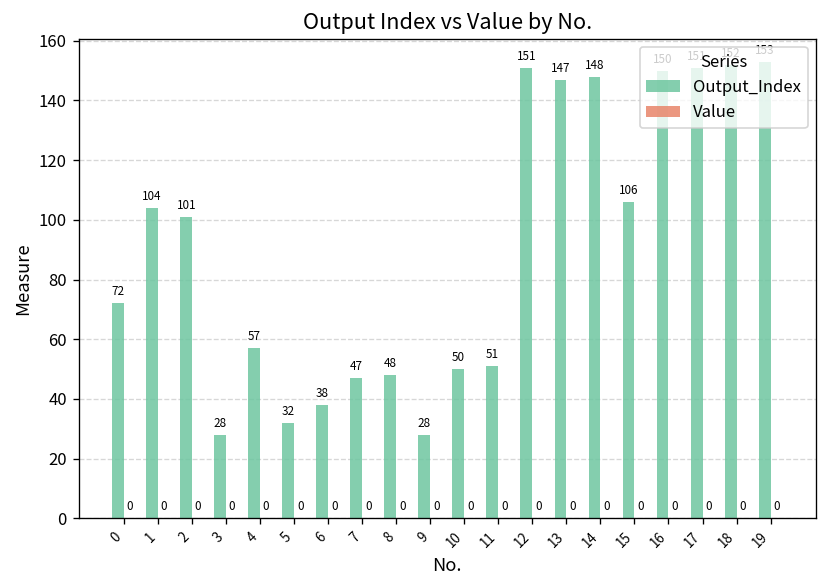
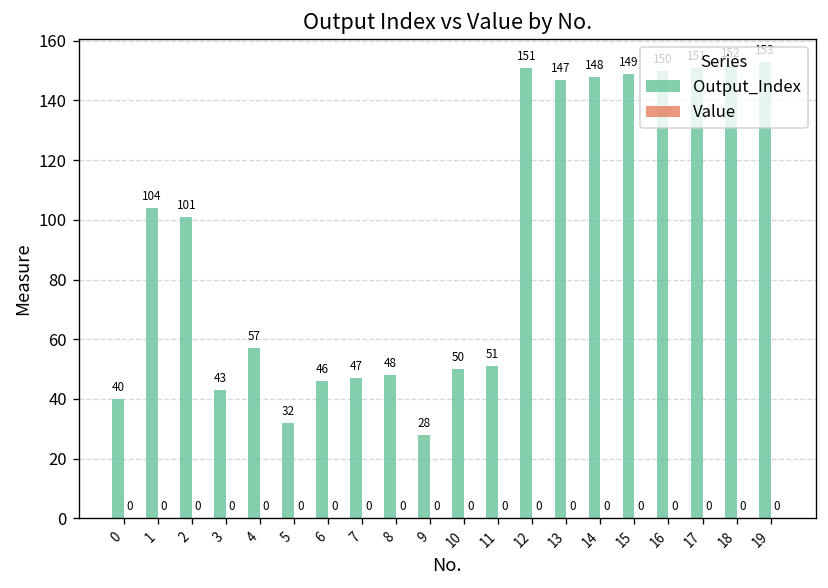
  {
    "Output_Index": {
-     "0": 72,
+     "0": 40,
      "1": 104,
      "2": 101,
-     "3": 28,
+     "3": 43,
      "4": 57,
      "5": 32,
-     "6": 38,
+     "6": 46,
      "7": 47,
      "8": 48,
      "9": 28,
      "10": 50,
      "11": 51,
      "12": 151,
      "13": 147,
      "14": 148,
-     "15": 106
+     "15": 149
    },
    "Value": {
      "0": 0,
      "1": 0,
      "2": 0,
      "3": 0,
      "4": 0,
      "5": 0,
      "6": 0,
      "7": 0,
      "8": 0,
      "9": 0,
      "10": 0,
      "11": 0,
      "12": 0,
      "13": 0,
      "14": 0,
      "15": 0,
      "16": 0,
      "17": 0,
      "18": 0,
      "19": 0
    }
  }
